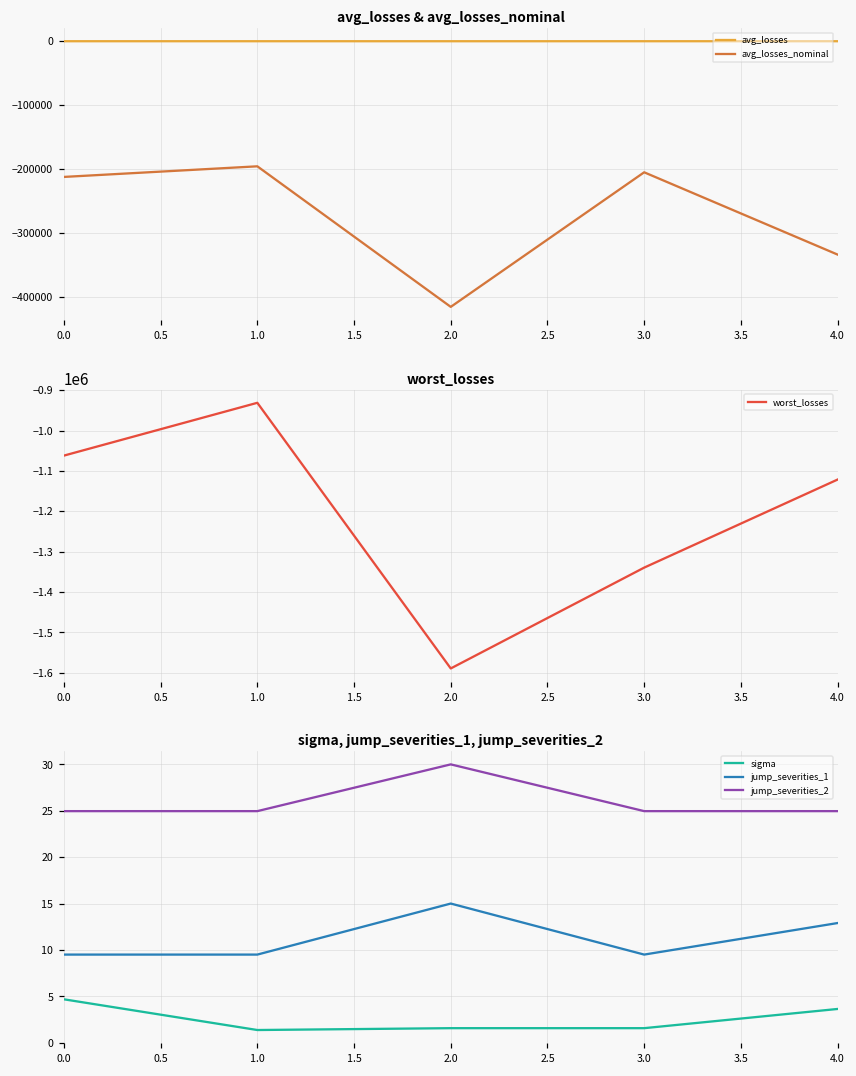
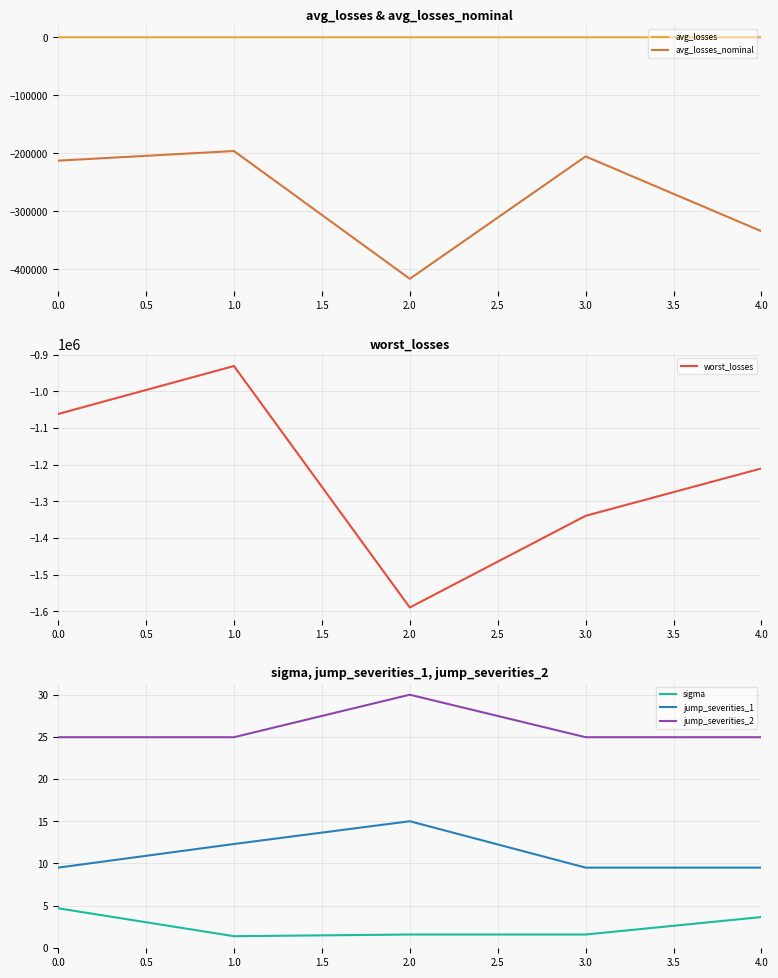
  {
    "worst_losses": {
      "0.0": -1060000,
      "1.0": -930000,
      "2.0": -1590000,
      "3.0": -1340000,
-     "4.0": -1120000
+     "4.0": -1210000
    },
    "sigma, jump_severities_1, jump_severities_2": {
      "sigma": {
        "0.0": 5,
        "1.0": 1,
        "2.0": 2,
        "3.0": 2,
        "4.0": 4
      },
      "jump_severities_1": {
        "0.0": 10,
-       "1.0": 10,
+       "1.0": 12,
        "2.0": 15,
        "3.0": 10,
-       "4.0": 13
+       "4.0": 10
      },
      "jump_severities_2": {
        "0.0": 25,
        "1.0": 25,
        "2.0": 30,
        "3.0": 25,
        "4.0": 25
      }
    }
  }
